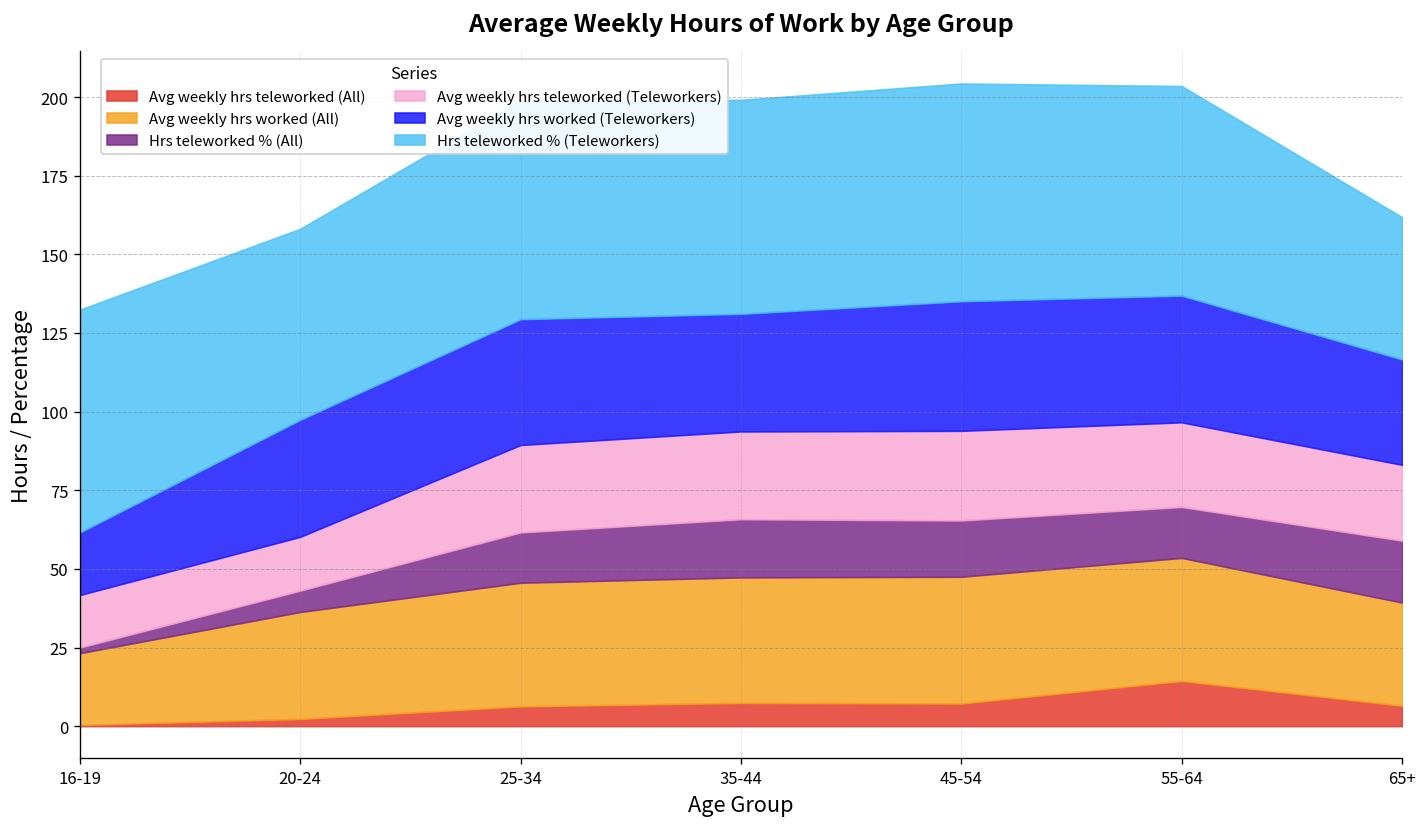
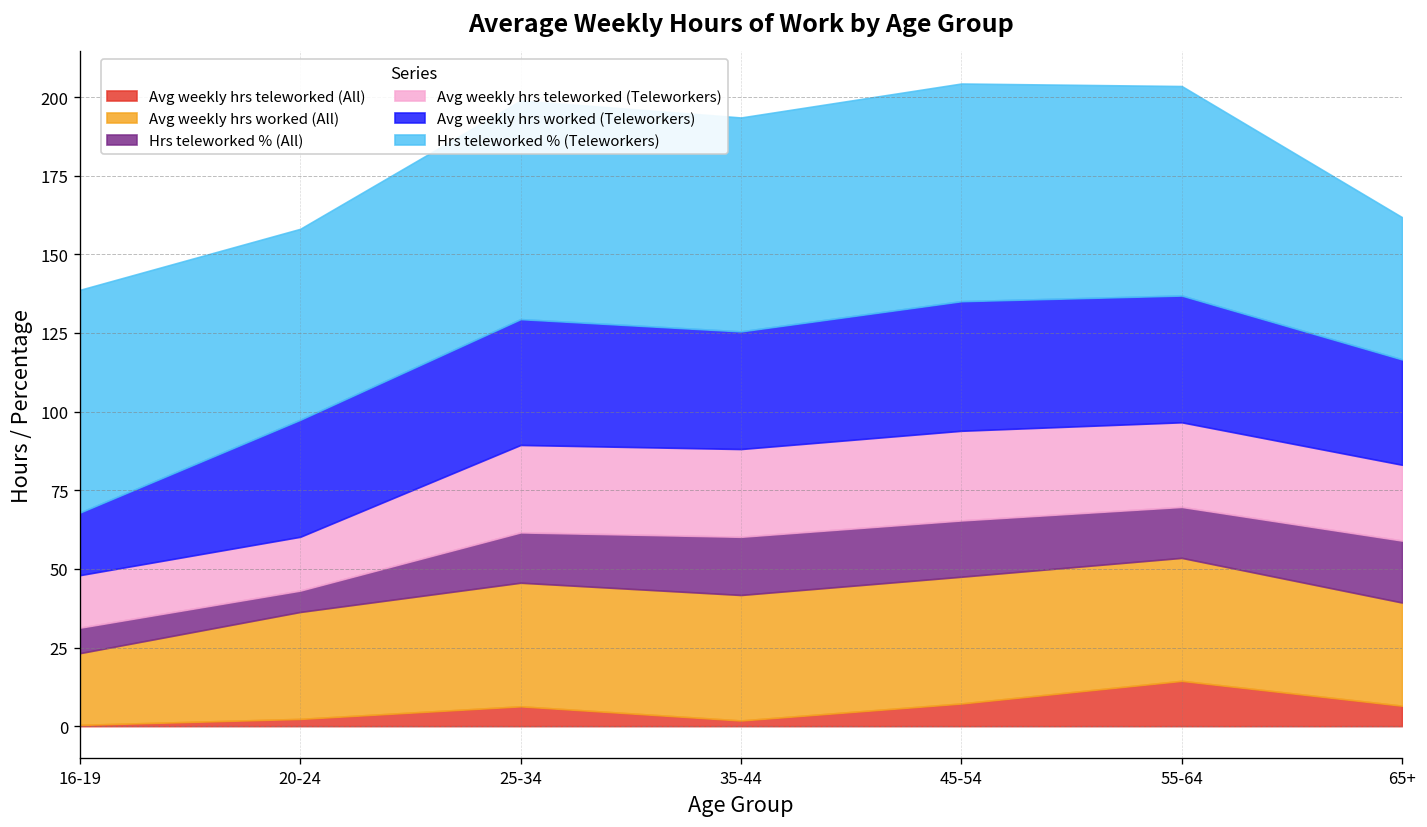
  {
    "Avg weekly hrs teleworked (All)": {
      "20-24": 2,
      "25-34": 6,
-     "35-44": 7,
+     "35-44": 2,
      "45-54": 7,
      "55-64": 14,
      "65+": 7
    },
    "Avg weekly hrs worked (All)": {
      "16-19": 23,
      "20-24": 34,
      "25-34": 39,
      "35-44": 40,
      "45-54": 40,
      "55-64": 39,
      "65+": 33
    },
    "Hrs teleworked % (All)": {
-     "16-19": 2,
+     "16-19": 8,
      "20-24": 7,
      "25-34": 16,
      "35-44": 19,
      "45-54": 18,
      "55-64": 16,
      "65+": 20
    },
    "Avg weekly hrs teleworked (Teleworkers)": {
      "16-19": 17,
      "20-24": 17,
      "25-34": 28,
      "35-44": 28,
      "45-54": 29,
      "55-64": 27,
      "65+": 24
    },
    "Avg weekly hrs worked (Teleworkers)": {
      "16-19": 20,
      "20-24": 37,
      "25-34": 40,
      "35-44": 37,
      "45-54": 41,
      "55-64": 40,
      "65+": 34
    },
    "Hrs teleworked % (Teleworkers)": {
      "16-19": 71,
      "20-24": 61,
      "35-44": 68,
      "45-54": 69,
      "55-64": 67,
      "65+": 45
    }
  }
